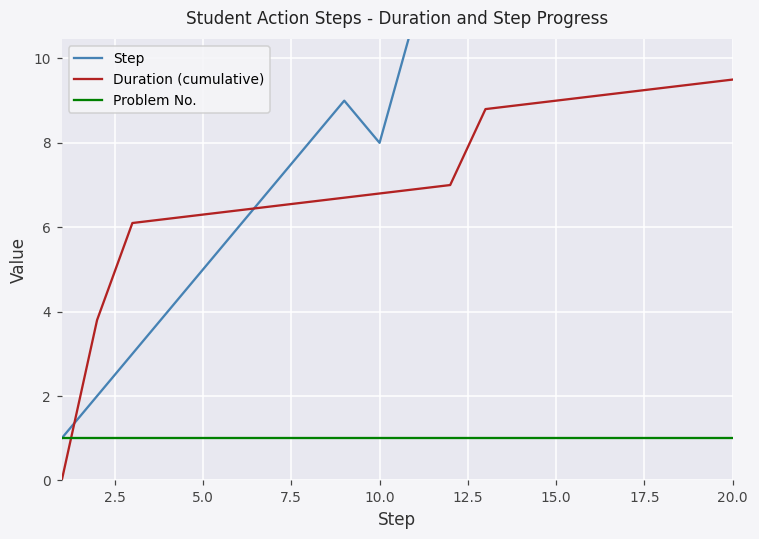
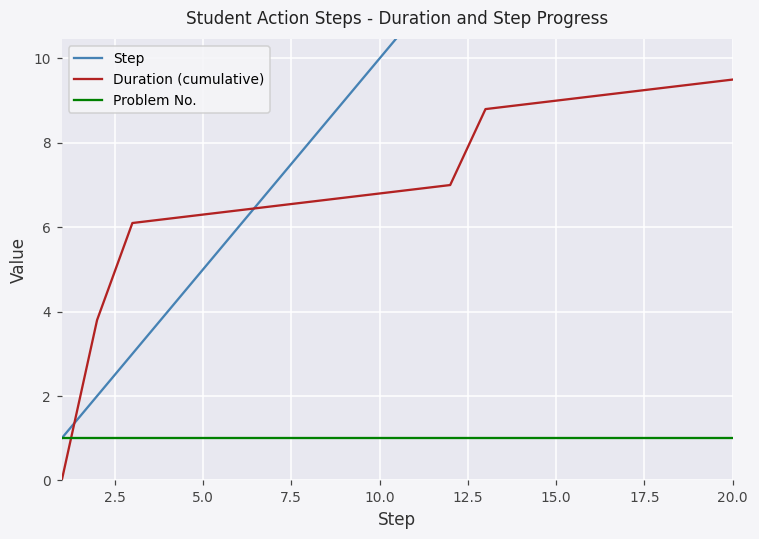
  {
    "Step": {
      "5.0": 5,
-     "10.0": 8
+     "10.0": 10
    },
    "Duration (cumulative)": {
      "5.0": 6.3,
      "10.0": 6.8,
      "15.0": 9,
      "20.0": 9.5
    },
    "Problem No.": {
      "5.0": 1,
      "10.0": 1,
      "15.0": 1,
      "20.0": 1
    }
  }
